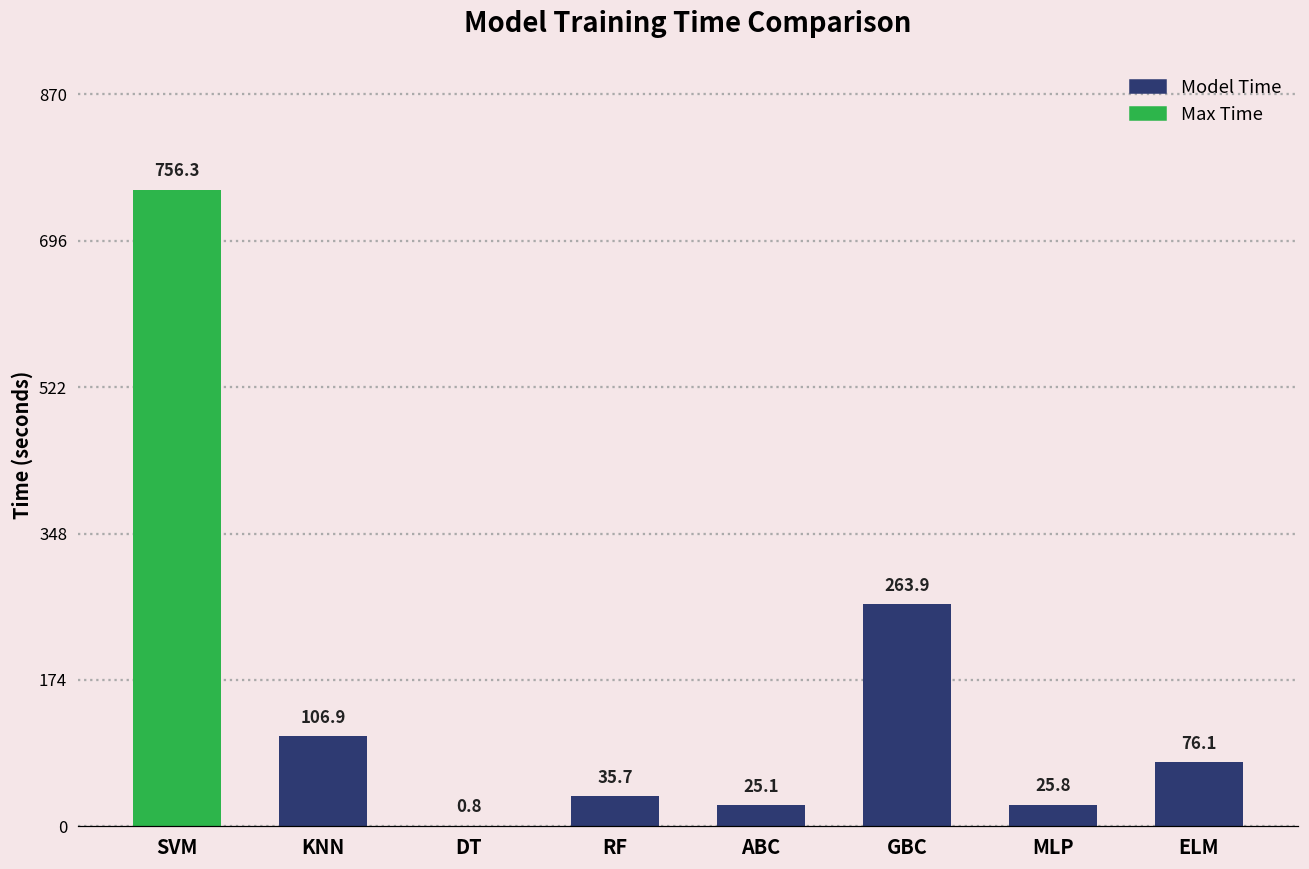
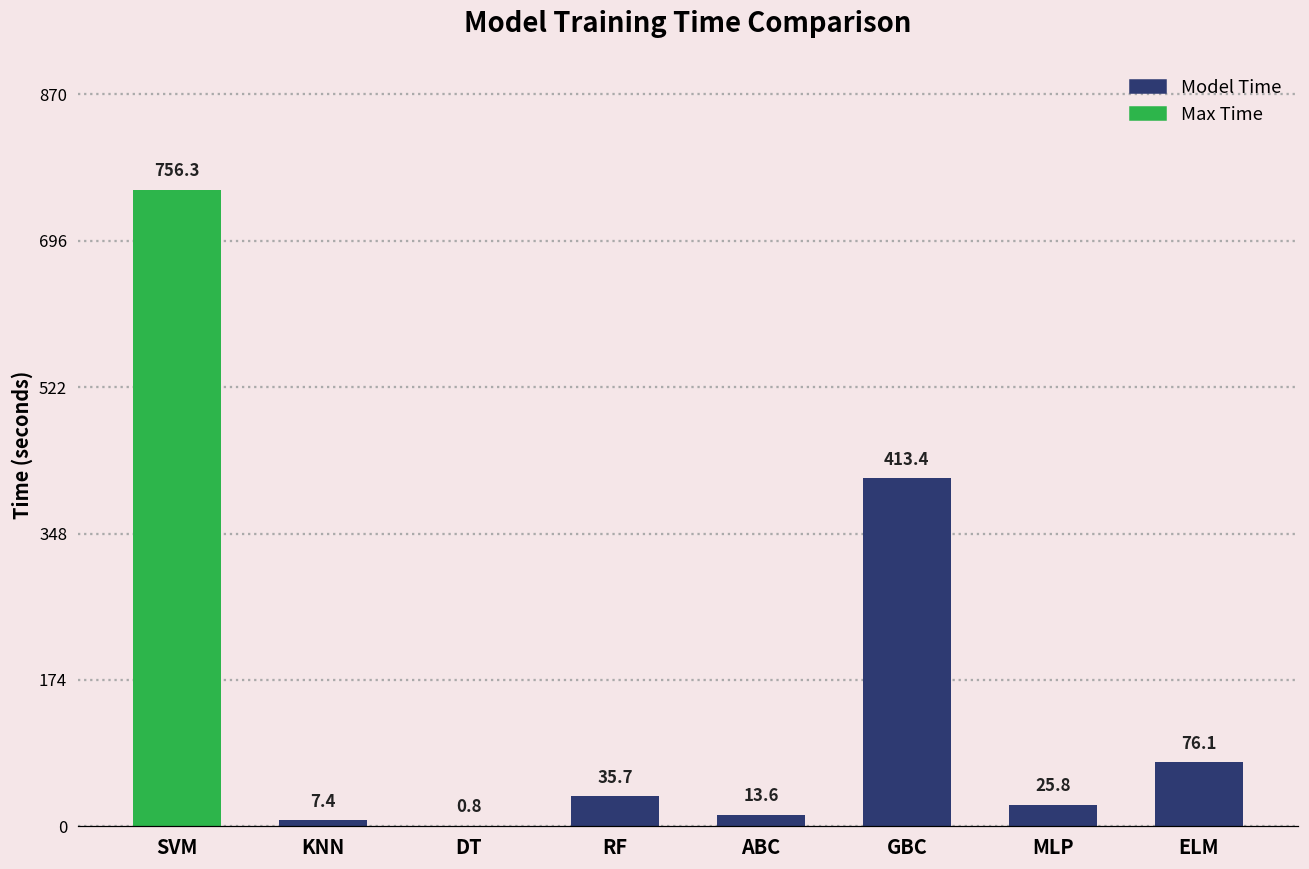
  {
    "SVM": 756.3,
-   "KNN": 106.9,
+   "KNN": 7.4,
    "DT": 0.8,
    "RF": 35.7,
-   "ABC": 25.1,
-   "GBC": 263.9,
+   "ABC": 13.6,
+   "GBC": 413.4,
    "MLP": 25.8,
    "ELM": 76.1
  }
